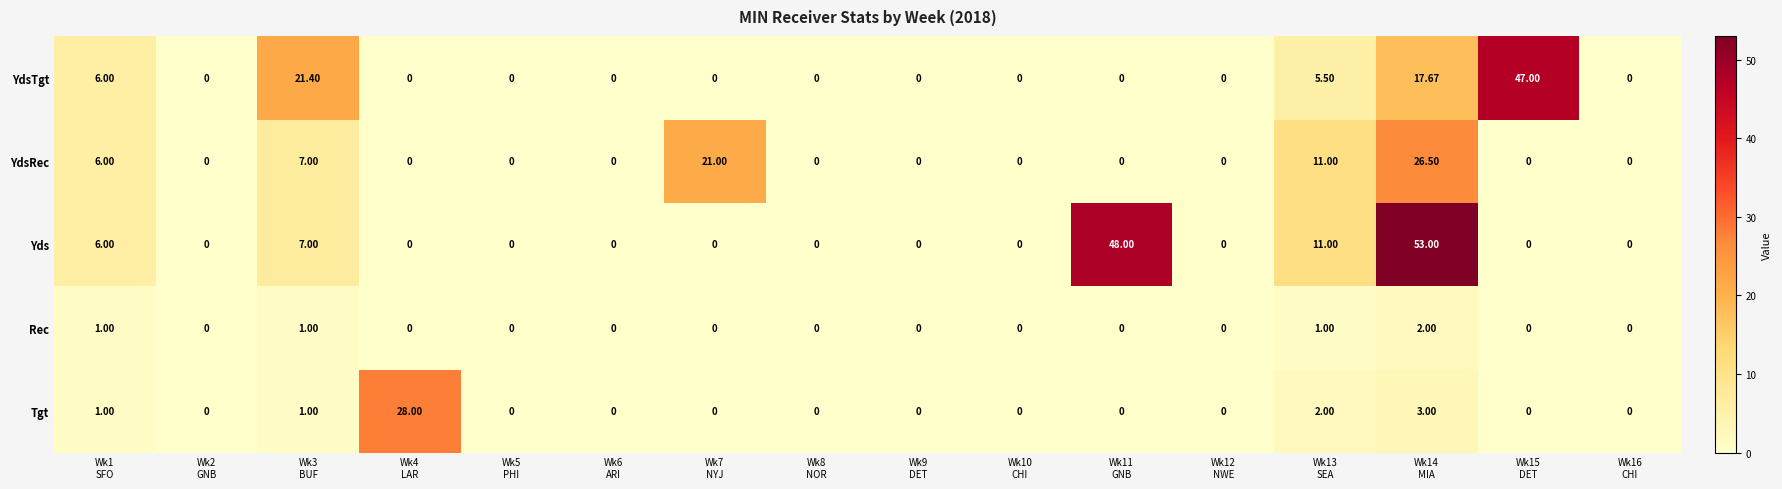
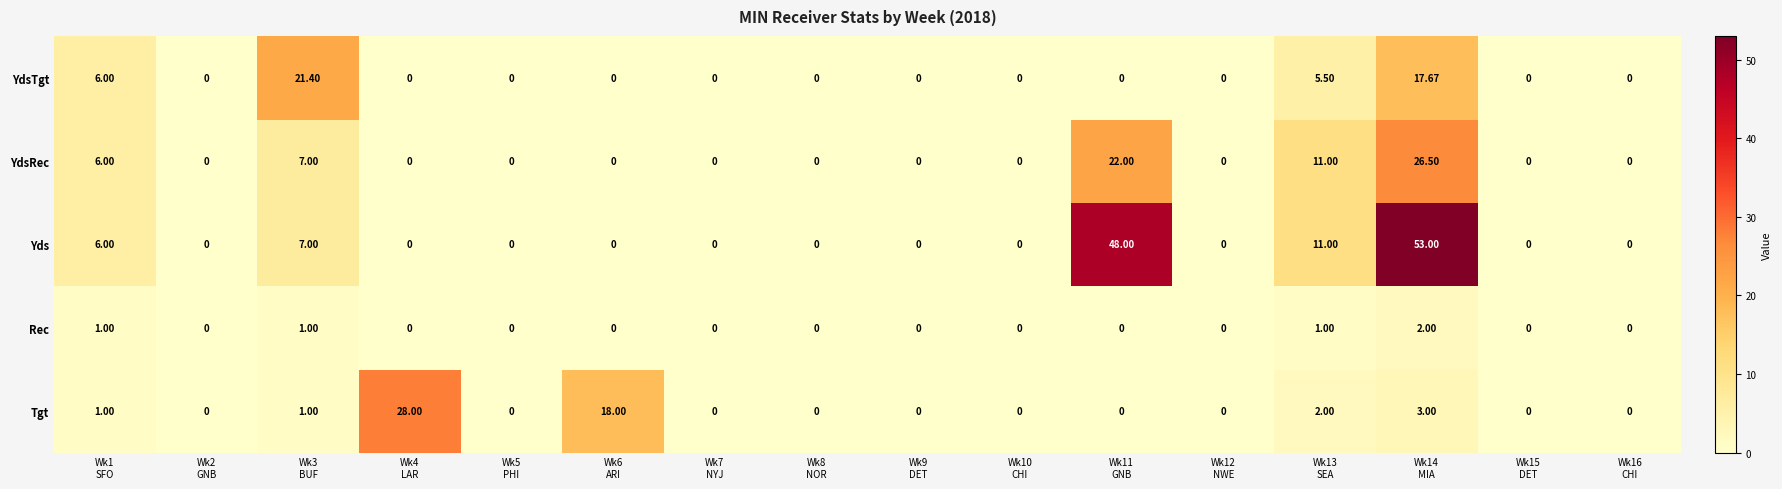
  {
    "YdsTgt": {
      "Wk1 SFO": 6.00,
      "Wk2 GNB": 0,
      "Wk3 BUF": 21.40,
      "Wk4 LAR": 0,
      "Wk5 PHI": 0,
      "Wk6 ARI": 0,
      "Wk7 NYJ": 0,
      "Wk8 NOR": 0,
      "Wk9 DET": 0,
      "Wk10 CHI": 0,
      "Wk11 GNB": 0,
      "Wk12 NWE": 0,
      "Wk13 SEA": 5.50,
      "Wk14 MIA": 17.67,
-     "Wk15 DET": 47.00,
+     "Wk15 DET": 0,
      "Wk16 CHI": 0
    },
    "YdsRec": {
      "Wk1 SFO": 6.00,
      "Wk2 GNB": 0,
      "Wk3 BUF": 7.00,
      "Wk4 LAR": 0,
      "Wk5 PHI": 0,
      "Wk6 ARI": 0,
-     "Wk7 NYJ": 21.00,
+     "Wk7 NYJ": 0,
      "Wk8 NOR": 0,
      "Wk9 DET": 0,
      "Wk10 CHI": 0,
-     "Wk11 GNB": 0,
+     "Wk11 GNB": 22.00,
      "Wk12 NWE": 0,
      "Wk13 SEA": 11.00,
      "Wk14 MIA": 26.50,
      "Wk15 DET": 0,
      "Wk16 CHI": 0
    },
    "Yds": {
      "Wk1 SFO": 6.00,
      "Wk2 GNB": 0,
      "Wk3 BUF": 7.00,
      "Wk4 LAR": 0,
      "Wk5 PHI": 0,
      "Wk6 ARI": 0,
      "Wk7 NYJ": 0,
      "Wk8 NOR": 0,
      "Wk9 DET": 0,
      "Wk10 CHI": 0,
      "Wk11 GNB": 48.00,
      "Wk12 NWE": 0,
      "Wk13 SEA": 11.00,
      "Wk14 MIA": 53.00,
      "Wk15 DET": 0,
      "Wk16 CHI": 0
    },
    "Rec": {
      "Wk1 SFO": 1.00,
      "Wk2 GNB": 0,
      "Wk3 BUF": 1.00,
      "Wk4 LAR": 0,
      "Wk5 PHI": 0,
      "Wk6 ARI": 0,
      "Wk7 NYJ": 0,
      "Wk8 NOR": 0,
      "Wk9 DET": 0,
      "Wk10 CHI": 0,
      "Wk11 GNB": 0,
      "Wk12 NWE": 0,
      "Wk13 SEA": 1.00,
      "Wk14 MIA": 2.00,
      "Wk15 DET": 0,
      "Wk16 CHI": 0
    },
    "Tgt": {
      "Wk1 SFO": 1.00,
      "Wk2 GNB": 0,
      "Wk3 BUF": 1.00,
      "Wk4 LAR": 28.00,
      "Wk5 PHI": 0,
-     "Wk6 ARI": 0,
+     "Wk6 ARI": 18.00,
      "Wk7 NYJ": 0,
      "Wk8 NOR": 0,
      "Wk9 DET": 0,
      "Wk10 CHI": 0,
      "Wk11 GNB": 0,
      "Wk12 NWE": 0,
      "Wk13 SEA": 2.00,
      "Wk14 MIA": 3.00,
      "Wk15 DET": 0,
      "Wk16 CHI": 0
    }
  }
